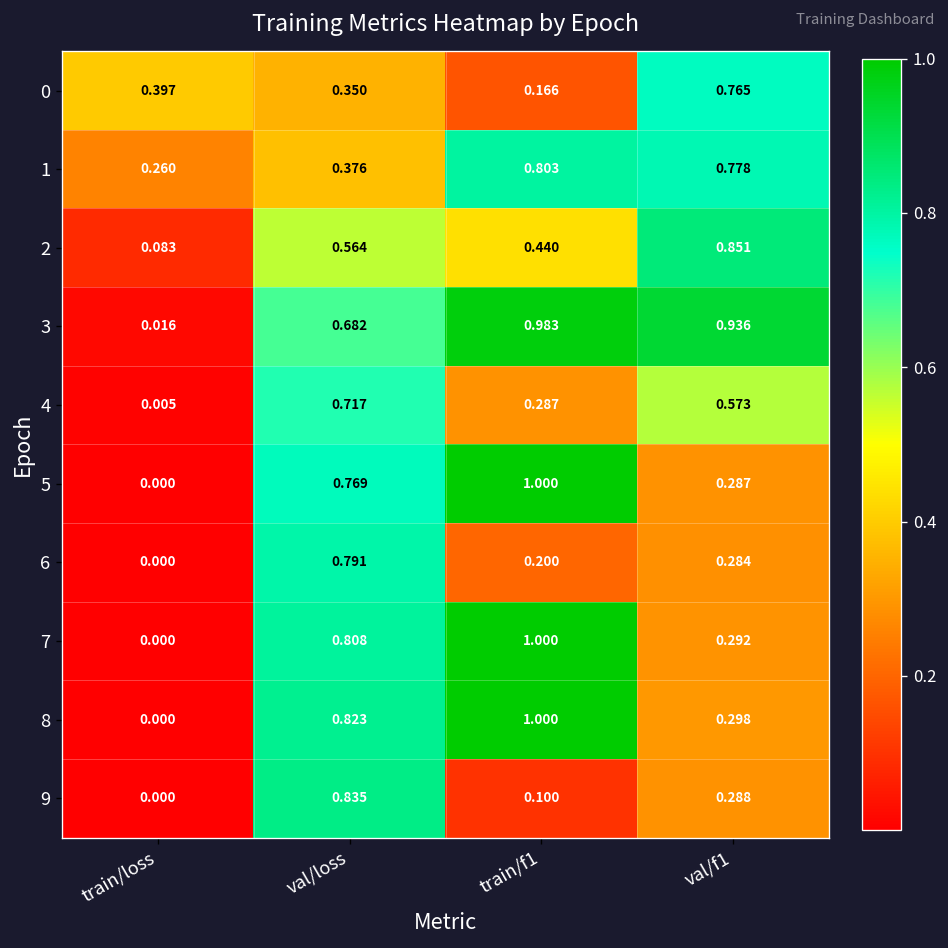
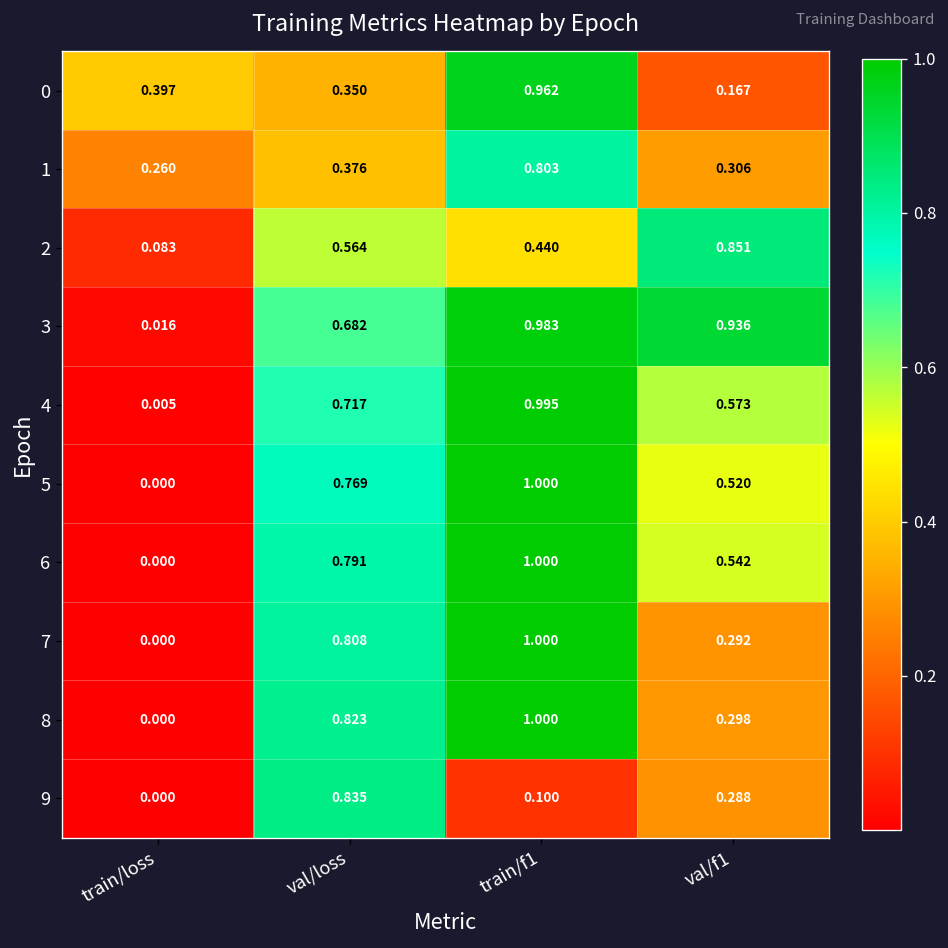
  {
    "0": {
      "train/loss": 0.397,
      "val/loss": 0.350,
-     "train/f1": 0.166,
-     "val/f1": 0.765
+     "train/f1": 0.962,
+     "val/f1": 0.167
    },
    "1": {
      "train/loss": 0.260,
      "val/loss": 0.376,
      "train/f1": 0.803,
-     "val/f1": 0.778
+     "val/f1": 0.306
    },
    "2": {
      "train/loss": 0.083,
      "val/loss": 0.564,
      "train/f1": 0.440,
      "val/f1": 0.851
    },
    "3": {
      "train/loss": 0.016,
      "val/loss": 0.682,
      "train/f1": 0.983,
      "val/f1": 0.936
    },
    "4": {
      "train/loss": 0.005,
      "val/loss": 0.717,
-     "train/f1": 0.287,
+     "train/f1": 0.995,
      "val/f1": 0.573
    },
    "5": {
      "train/loss": 0.000,
      "val/loss": 0.769,
      "train/f1": 1.000,
-     "val/f1": 0.287
+     "val/f1": 0.520
    },
    "6": {
      "train/loss": 0.000,
      "val/loss": 0.791,
-     "train/f1": 0.200,
-     "val/f1": 0.284
+     "train/f1": 1.000,
+     "val/f1": 0.542
    },
    "7": {
      "train/loss": 0.000,
      "val/loss": 0.808,
      "train/f1": 1.000,
      "val/f1": 0.292
    },
    "8": {
      "train/loss": 0.000,
      "val/loss": 0.823,
      "train/f1": 1.000,
      "val/f1": 0.298
    },
    "9": {
      "train/loss": 0.000,
      "val/loss": 0.835,
      "train/f1": 0.100,
      "val/f1": 0.288
    }
  }
